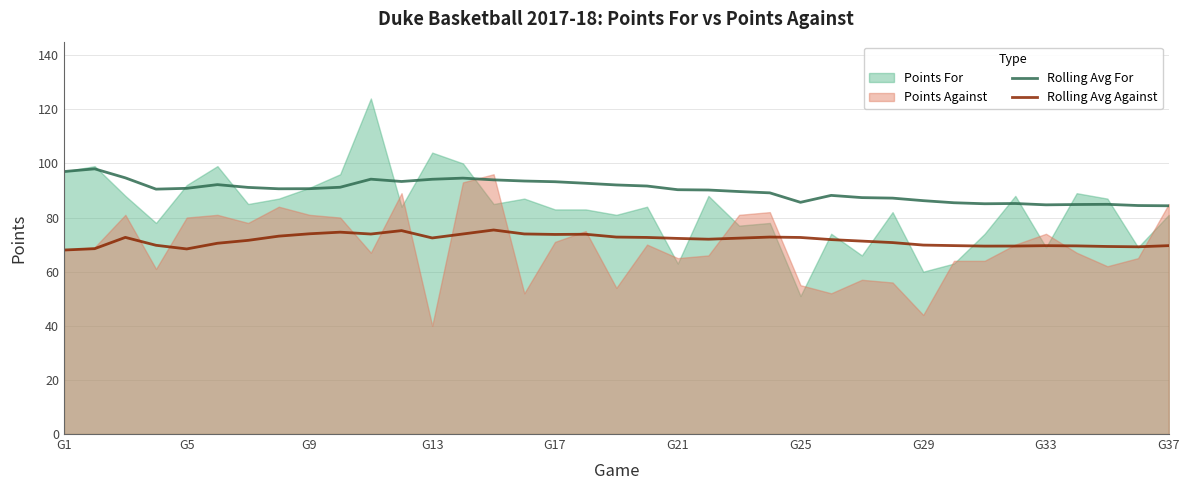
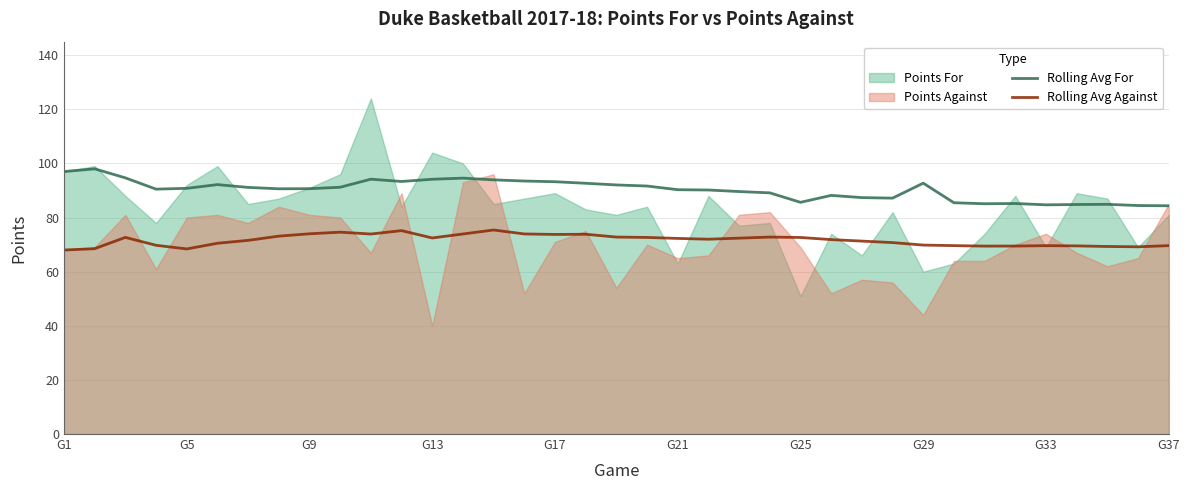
  {
    "Rolling Avg For": {
      "G5": 91,
      "G13": 94,
      "G17": 93,
      "G21": 90,
      "G25": 86,
-     "G29": 86,
+     "G29": 93,
      "G33": 85
    },
    "Points For": {
      "G5": 92,
      "G13": 104,
-     "G17": 83,
+     "G17": 89,
      "G21": 63,
      "G25": 51,
      "G29": 60,
      "G37": 81
    },
    "Rolling Avg Against": {
      "G5": 68,
      "G9": 74,
      "G13": 72,
      "G17": 74,
      "G21": 72,
      "G25": 73,
      "G29": 70,
      "G37": 70
    },
    "Points Against": {
      "G5": 80,
      "G9": 81,
      "G13": 40,
      "G17": 71,
      "G21": 65,
-     "G25": 55,
+     "G25": 69,
      "G29": 44,
      "G33": 74
    }
  }
